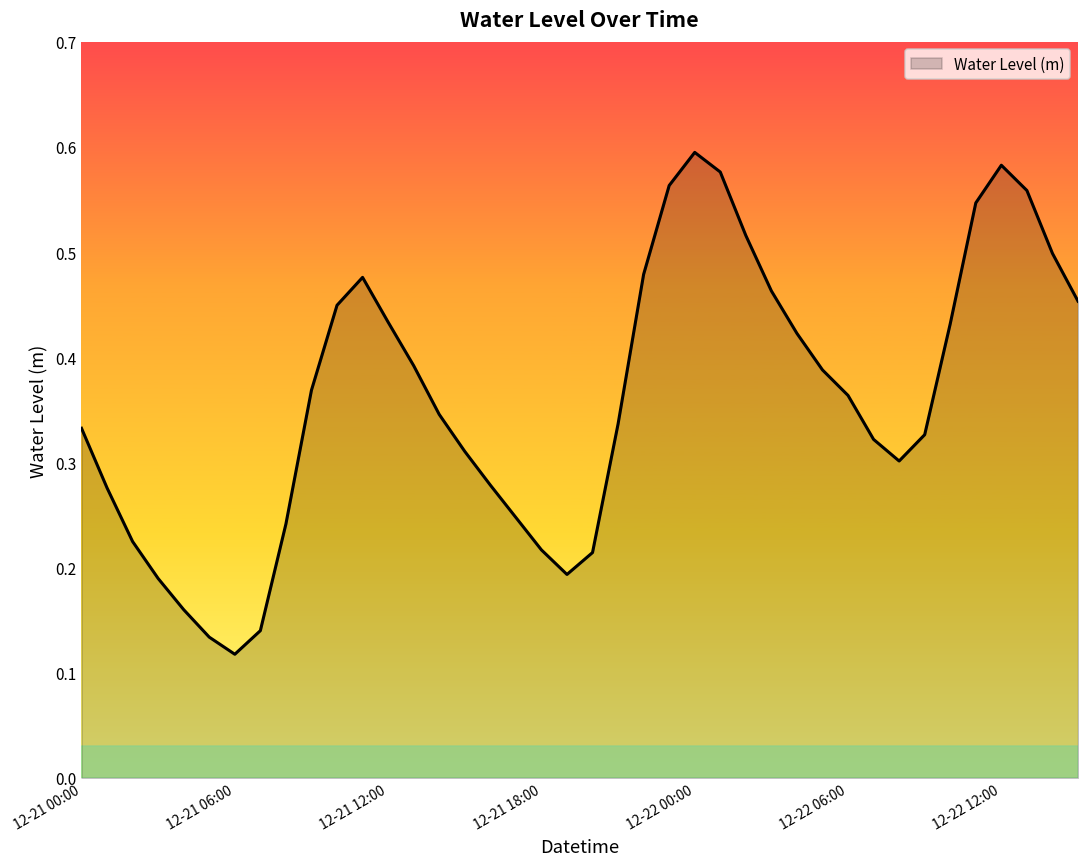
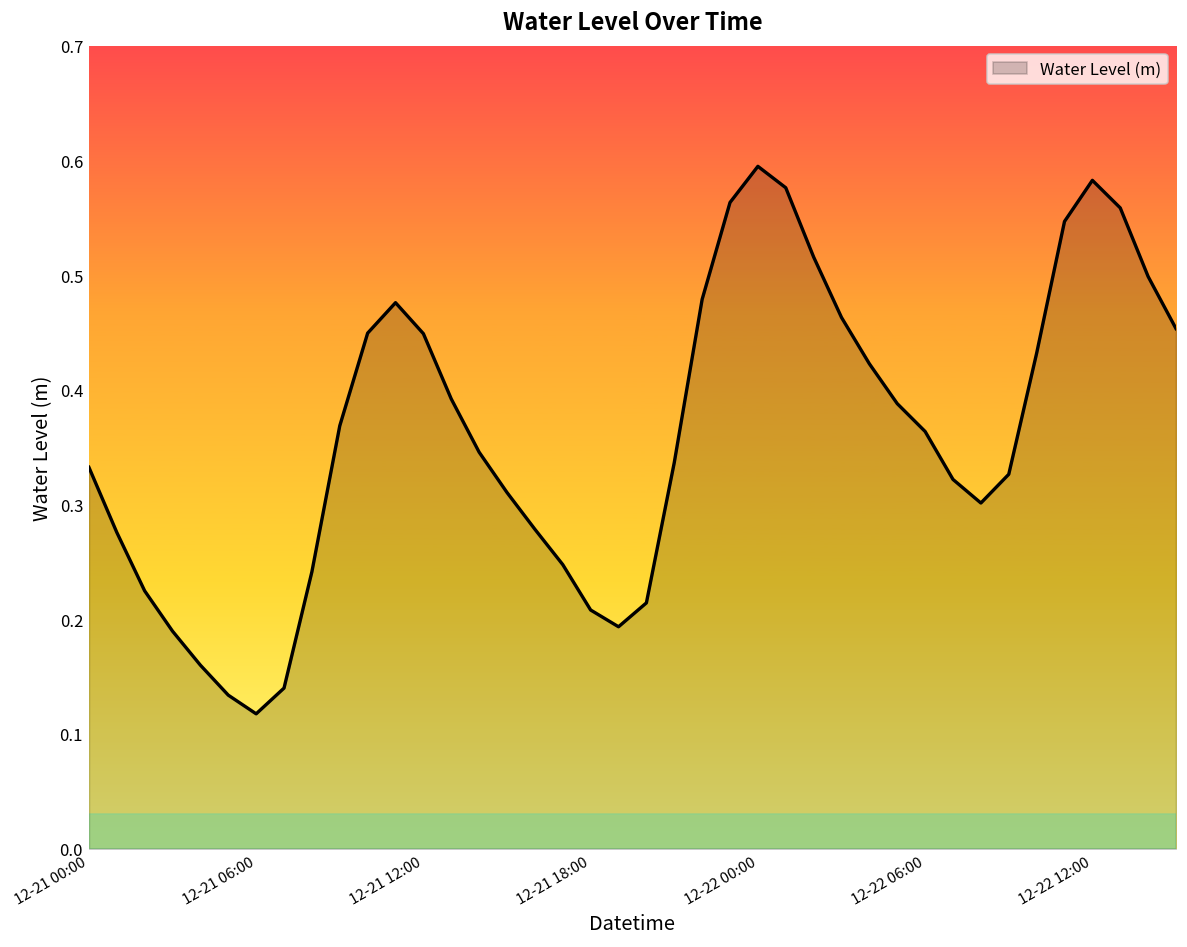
  {
    "12-21 00:00": 0.33,
    "12-21 06:00": 0.12,
-   "12-21 12:00": 0.43,
-   "12-21 18:00": 0.22,
+   "12-21 12:00": 0.45,
+   "12-21 18:00": 0.21,
    "12-22 00:00": 0.59,
    "12-22 06:00": 0.36,
    "12-22 12:00": 0.58
  }
